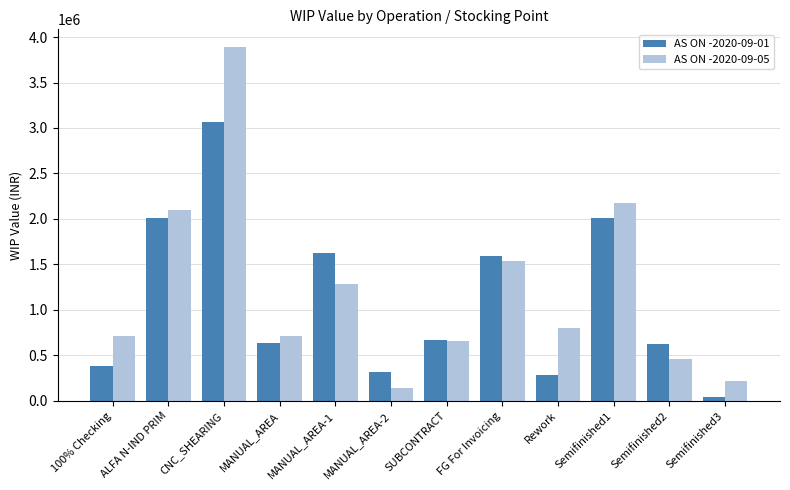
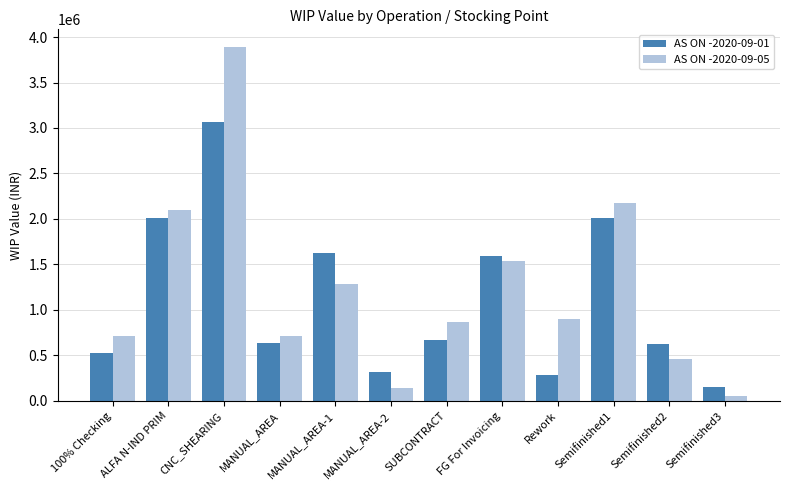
  {
    "AS ON -2020-09-01": {
-     "100% Checking": 400000,
+     "100% Checking": 500000,
      "ALFA N-IND PRIM": 2000000,
      "CNC_SHEARING": 3100000,
      "MANUAL_AREA": 600000,
      "MANUAL_AREA-1": 1600000,
      "MANUAL_AREA-2": 300000,
      "SUBCONTRACT": 700000,
      "FG For Invoicing": 1600000,
      "Rework": 300000,
      "Semifinished1": 2000000,
      "Semifinished2": 600000,
-     "Semifinished3": 0
+     "Semifinished3": 100000
    },
    "AS ON -2020-09-05": {
      "100% Checking": 700000,
      "ALFA N-IND PRIM": 2100000,
      "CNC_SHEARING": 3900000,
      "MANUAL_AREA": 700000,
      "MANUAL_AREA-1": 1300000,
      "MANUAL_AREA-2": 100000,
-     "SUBCONTRACT": 700000,
+     "SUBCONTRACT": 900000,
      "FG For Invoicing": 1500000,
-     "Rework": 800000,
+     "Rework": 900000,
      "Semifinished1": 2200000,
      "Semifinished2": 500000,
-     "Semifinished3": 200000
+     "Semifinished3": 0
    }
  }
